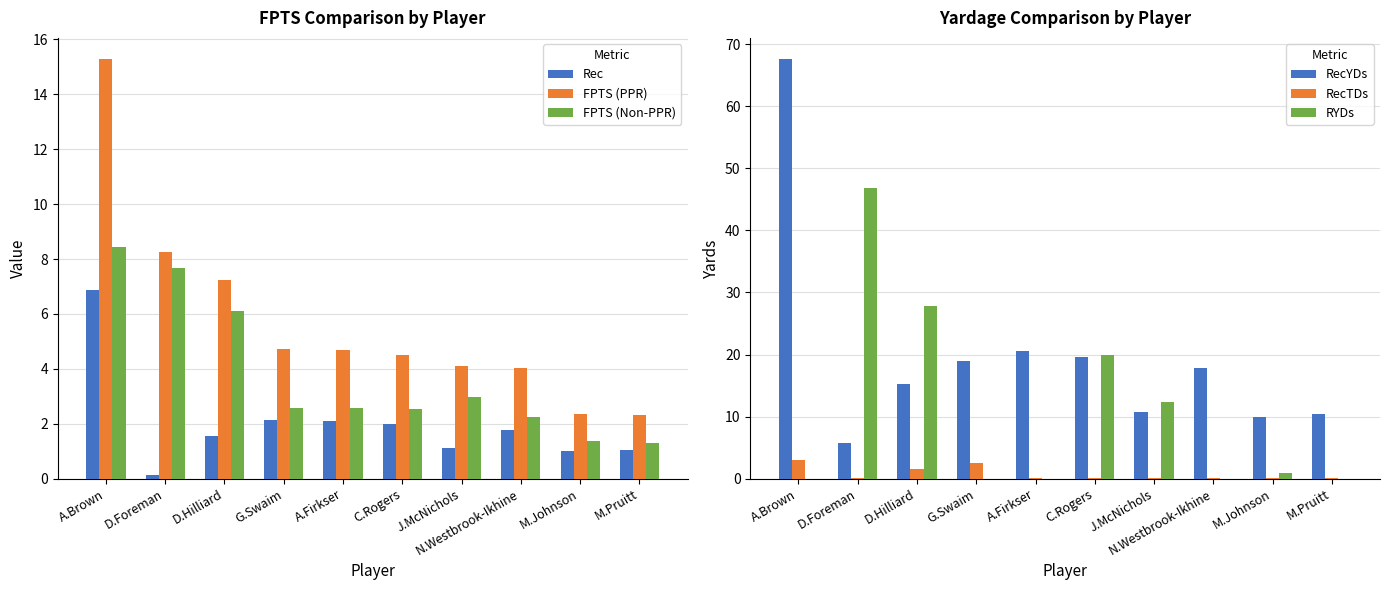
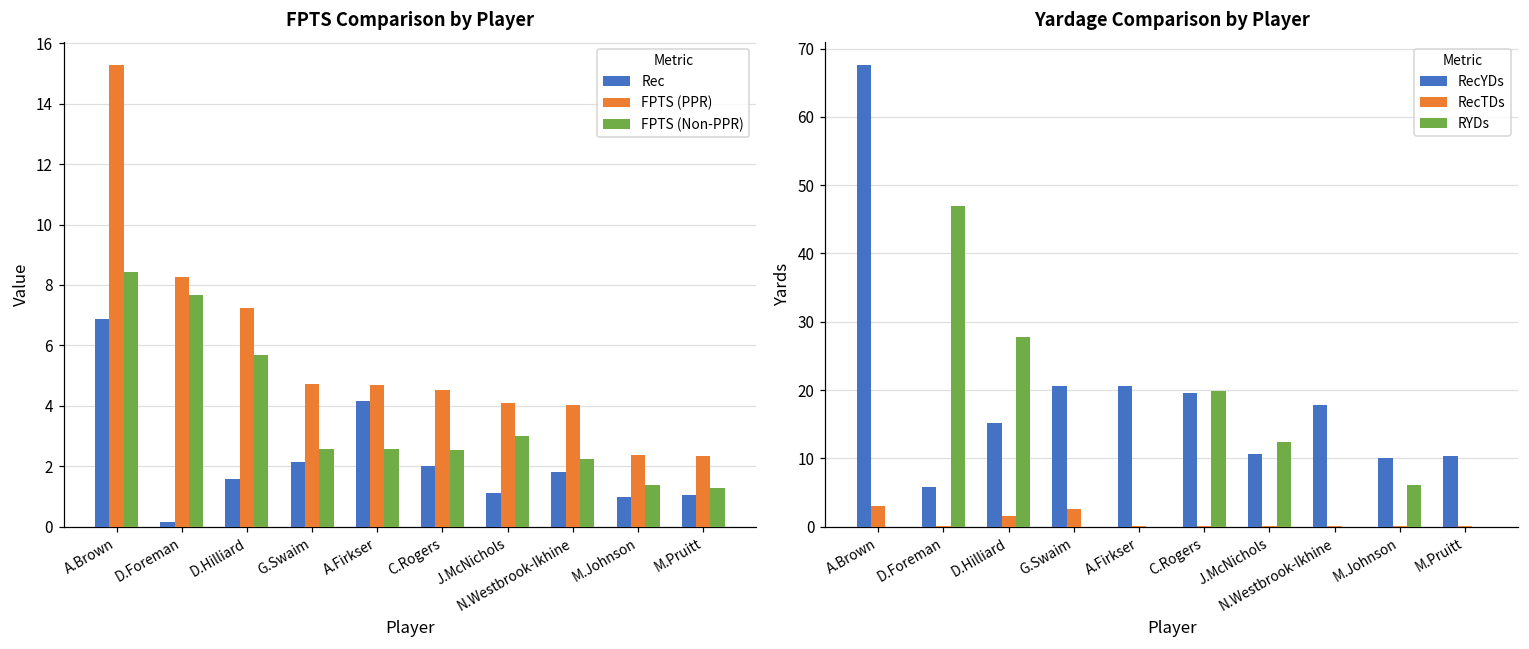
  {
    "FPTS Comparison by Player": {
      "Rec": {
        "A.Brown": 6.9,
        "D.Foreman": 0.2,
        "D.Hilliard": 1.6,
        "G.Swaim": 2.1,
-       "A.Firkser": 2.1,
+       "A.Firkser": 4.2,
        "C.Rogers": 2.0,
        "J.McNichols": 1.1,
        "N.Westbrook-Ikhine": 1.8,
        "M.Johnson": 1.0,
        "M.Pruitt": 1.0
      },
      "FPTS (PPR)": {
        "A.Brown": 15.3,
        "D.Foreman": 8.3,
        "D.Hilliard": 7.2,
        "G.Swaim": 4.7,
        "A.Firkser": 4.7,
        "C.Rogers": 4.5,
        "J.McNichols": 4.1,
        "N.Westbrook-Ikhine": 4.0,
        "M.Johnson": 2.4,
        "M.Pruitt": 2.3
      },
      "FPTS (Non-PPR)": {
        "A.Brown": 8.4,
        "D.Foreman": 7.7,
-       "D.Hilliard": 6.1,
+       "D.Hilliard": 5.7,
        "G.Swaim": 2.6,
        "A.Firkser": 2.6,
        "C.Rogers": 2.5,
        "J.McNichols": 3.0,
        "N.Westbrook-Ikhine": 2.2,
        "M.Johnson": 1.4,
        "M.Pruitt": 1.3
      }
    },
    "Yardage Comparison by Player": {
      "RecYDs": {
        "A.Brown": 68,
        "D.Foreman": 6,
        "D.Hilliard": 15,
-       "G.Swaim": 19,
+       "G.Swaim": 21,
        "A.Firkser": 21,
        "C.Rogers": 20,
        "J.McNichols": 11,
        "N.Westbrook-Ikhine": 18,
        "M.Johnson": 10,
        "M.Pruitt": 10
      },
      "RecTDs": {
        "A.Brown": 3,
        "D.Hilliard": 1,
        "G.Swaim": 3
      },
      "RYDs": {
        "A.Brown": 0,
        "D.Foreman": 47,
        "D.Hilliard": 28,
        "G.Swaim": 0,
        "A.Firkser": 0,
        "C.Rogers": 20,
        "J.McNichols": 12,
        "N.Westbrook-Ikhine": 0,
-       "M.Johnson": 1,
+       "M.Johnson": 6,
        "M.Pruitt": 0
      }
    }
  }
